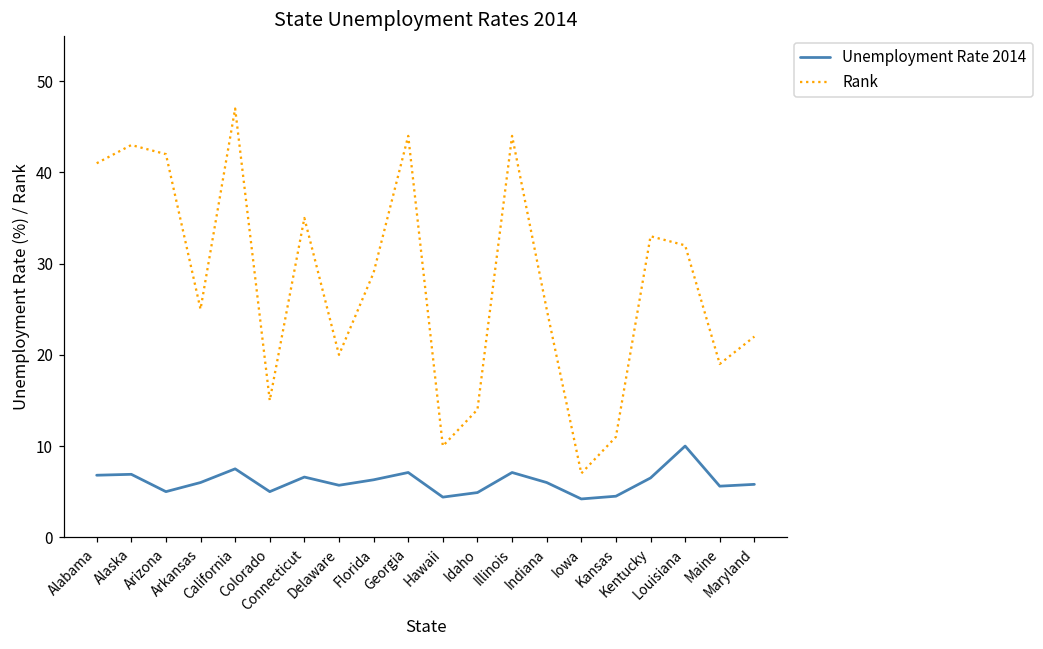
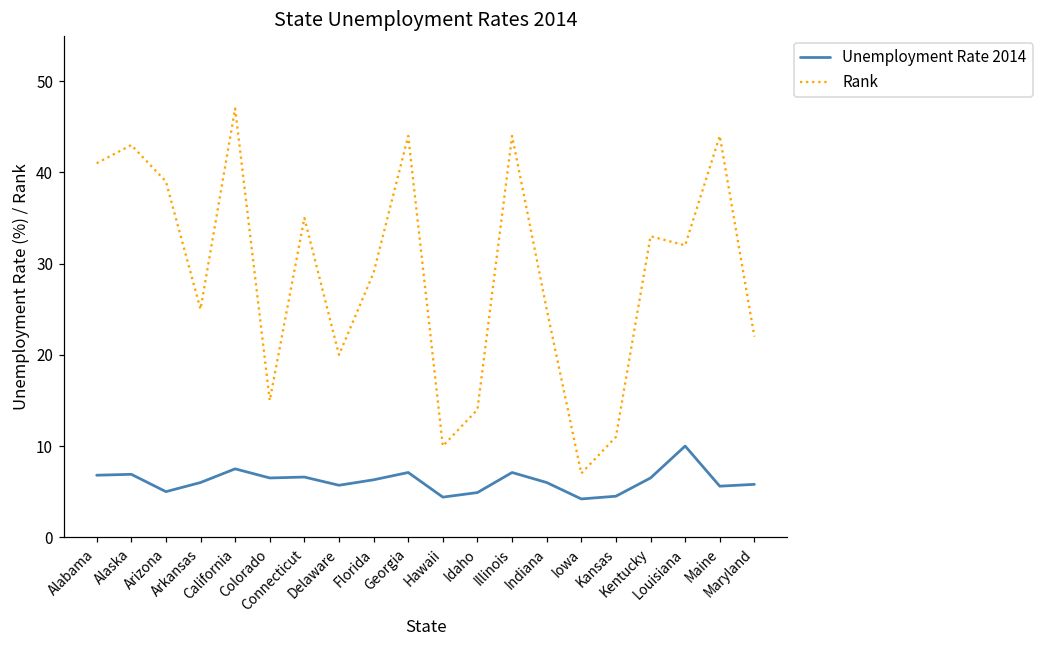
  {
    "Unemployment Rate 2014": {
      "Alabama": 7,
      "Alaska": 7,
      "Arizona": 5,
      "Arkansas": 6,
      "California": 8,
-     "Colorado": 5,
+     "Colorado": 7,
      "Connecticut": 7,
      "Delaware": 6,
      "Florida": 6,
      "Georgia": 7,
      "Hawaii": 4,
      "Idaho": 5,
      "Illinois": 7,
      "Indiana": 6,
      "Iowa": 4,
      "Kansas": 5,
      "Kentucky": 7,
      "Louisiana": 10,
      "Maine": 6,
      "Maryland": 6
    },
    "Rank": {
      "Alabama": 41,
      "Alaska": 43,
-     "Arizona": 42,
+     "Arizona": 39,
      "Arkansas": 25,
      "California": 47,
      "Colorado": 15,
      "Connecticut": 35,
      "Delaware": 20,
      "Florida": 29,
      "Georgia": 44,
      "Hawaii": 10,
      "Idaho": 14,
      "Illinois": 44,
      "Indiana": 25,
      "Iowa": 7,
      "Kansas": 11,
      "Kentucky": 33,
      "Louisiana": 32,
-     "Maine": 19,
+     "Maine": 44,
      "Maryland": 22
    }
  }
